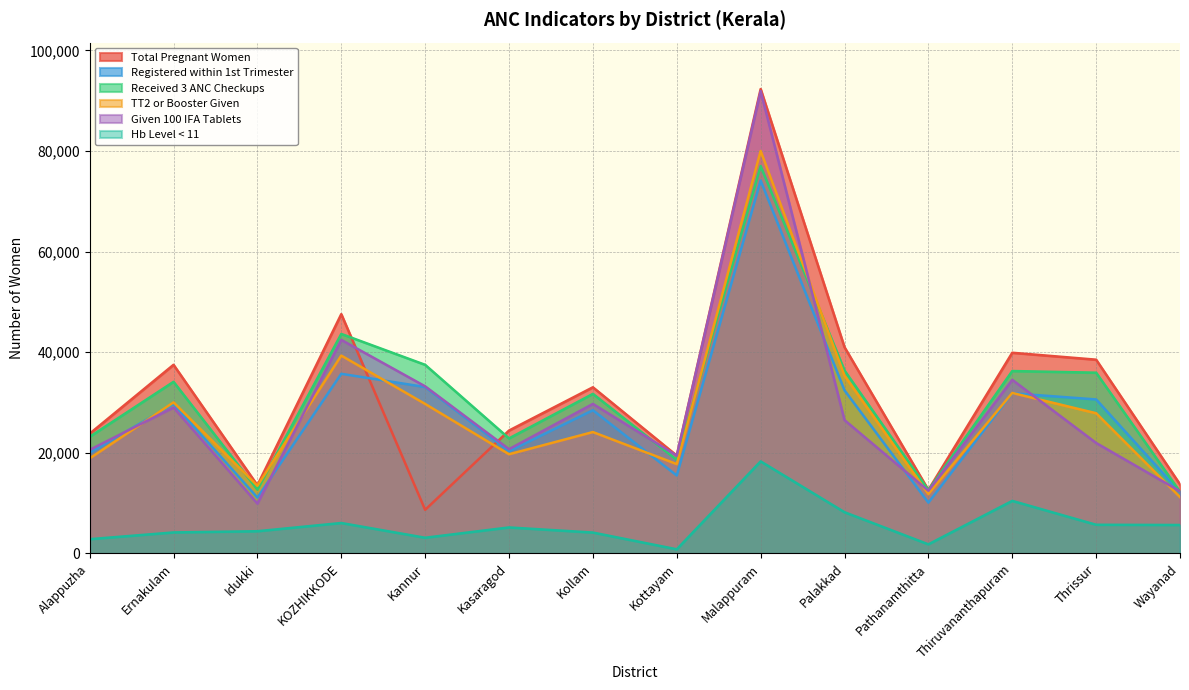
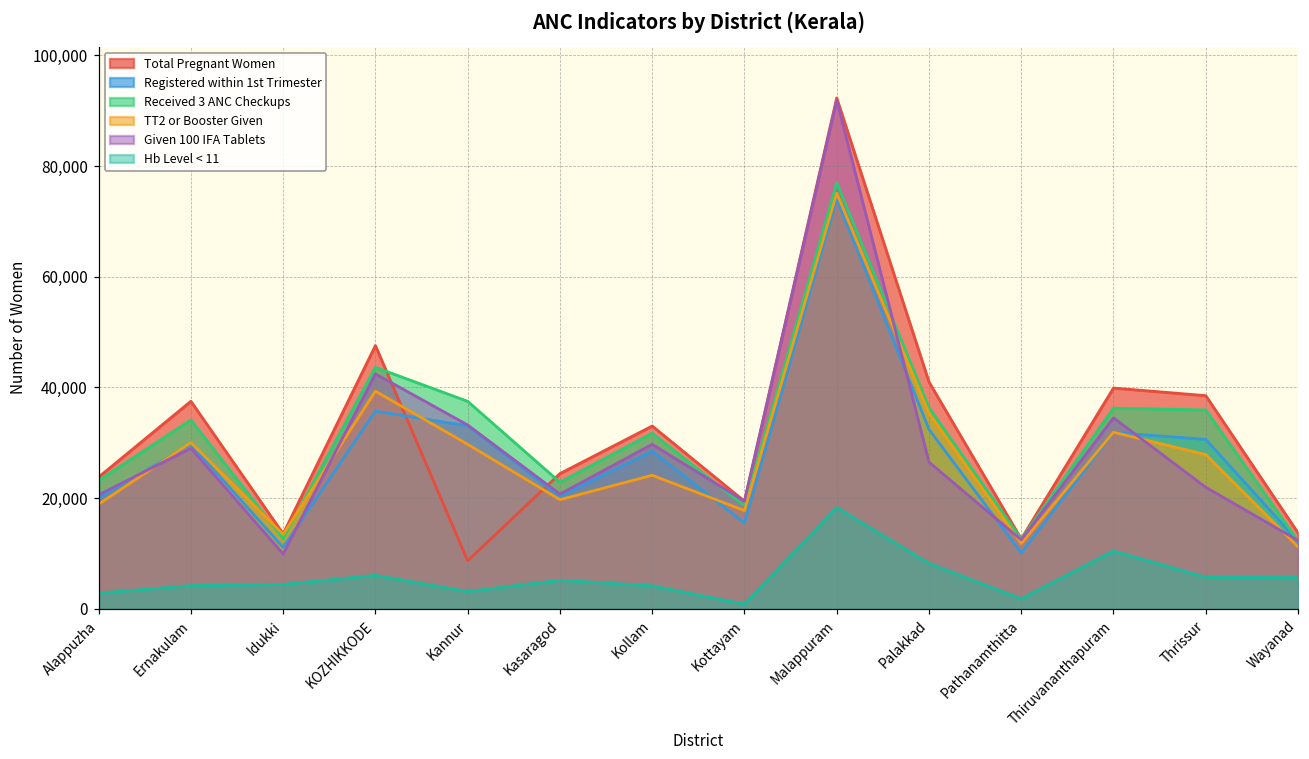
  {
    "Total Pregnant Women": {
      "Alappuzha": "24,000",
      "Ernakulam": "38,000",
      "KOZHIKKODE": "48,000",
      "Kannur": "9,000",
      "Kasaragod": "24,000",
      "Kollam": "33,000",
      "Palakkad": "41,000",
      "Thiruvananthapuram": "40,000",
      "Thrissur": "39,000",
      "Wayanad": "14,000"
    },
    "Registered within 1st Trimester": {
      "Alappuzha": "20,000",
      "Idukki": "11,000",
      "KOZHIKKODE": "36,000",
      "Kollam": "28,000",
      "Kottayam": "16,000",
      "Malappuram": "74,000",
      "Palakkad": "32,000",
      "Pathanamthitta": "10,000",
      "Thrissur": "31,000"
    },
    "TT2 or Booster Given": {
      "Alappuzha": "19,000",
      "KOZHIKKODE": "39,000",
      "Kannur": "30,000",
      "Kasaragod": "20,000",
      "Kollam": "24,000",
      "Kottayam": "18,000",
-     "Malappuram": "80,000",
+     "Malappuram": "75,000",
      "Palakkad": "35,000",
      "Pathanamthitta": "12,000",
      "Thrissur": "28,000",
      "Wayanad": "11,000"
    },
    "Given 100 IFA Tablets": {
      "Alappuzha": "21,000",
      "Ernakulam": "29,000",
      "Idukki": "10,000",
      "KOZHIKKODE": "42,000",
      "Kollam": "30,000",
      "Palakkad": "27,000",
      "Thiruvananthapuram": "35,000",
      "Thrissur": "22,000"
    }
  }
